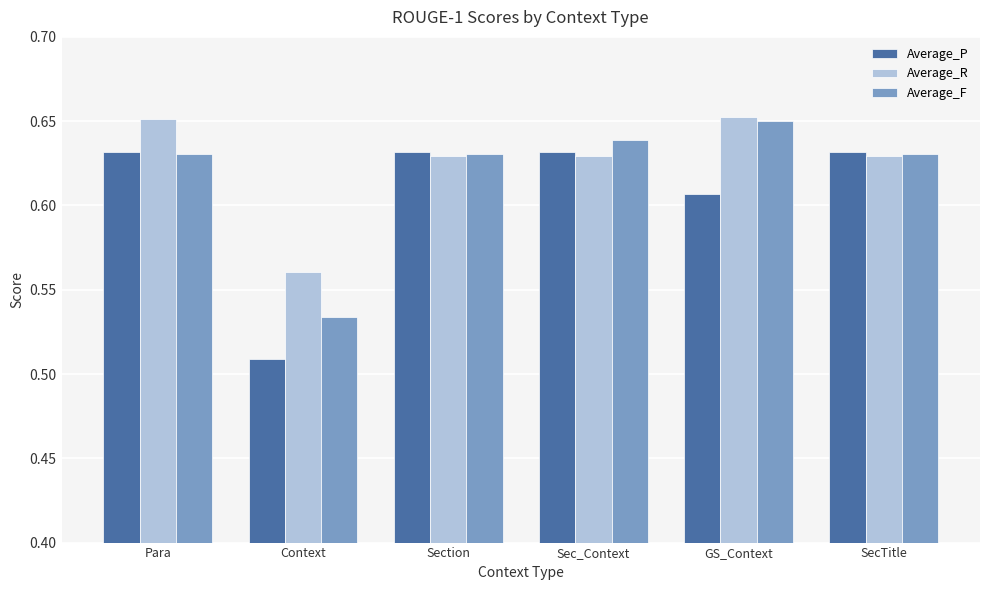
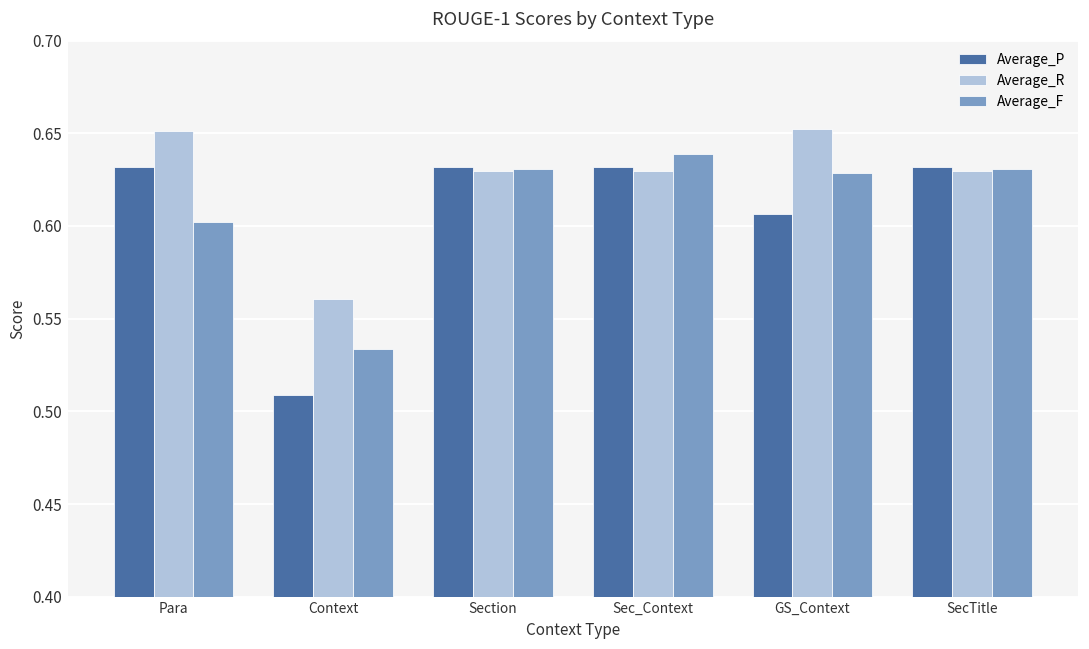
  {
    "Average_P": {
      "Para": 0.632,
      "Context": 0.509,
      "Section": 0.632,
      "Sec_Context": 0.632,
      "GS_Context": 0.607,
      "SecTitle": 0.632
    },
    "Average_R": {
      "Para": 0.651,
      "Context": 0.561,
      "Section": 0.630,
      "Sec_Context": 0.630,
      "GS_Context": 0.652,
      "SecTitle": 0.630
    },
    "Average_F": {
-     "Para": 0.631,
+     "Para": 0.602,
      "Context": 0.534,
      "Section": 0.631,
      "Sec_Context": 0.639,
-     "GS_Context": 0.650,
+     "GS_Context": 0.629,
      "SecTitle": 0.631
    }
  }
